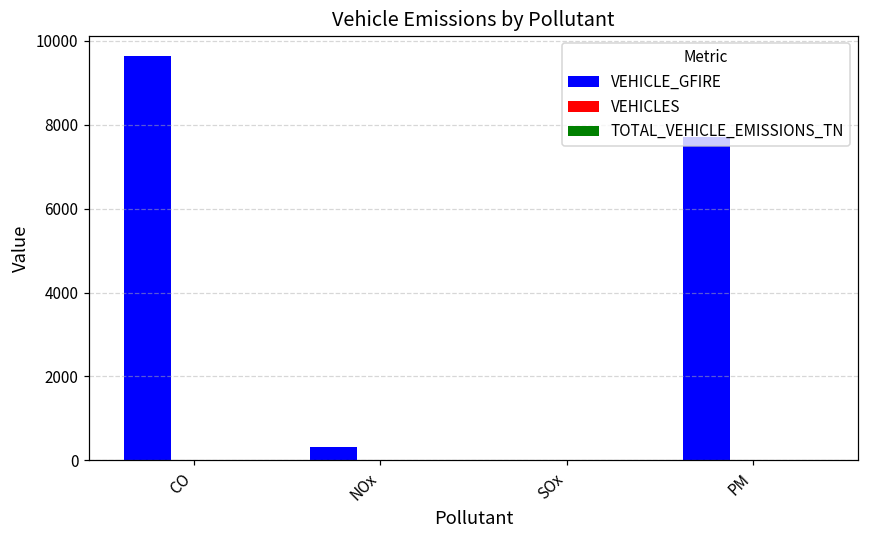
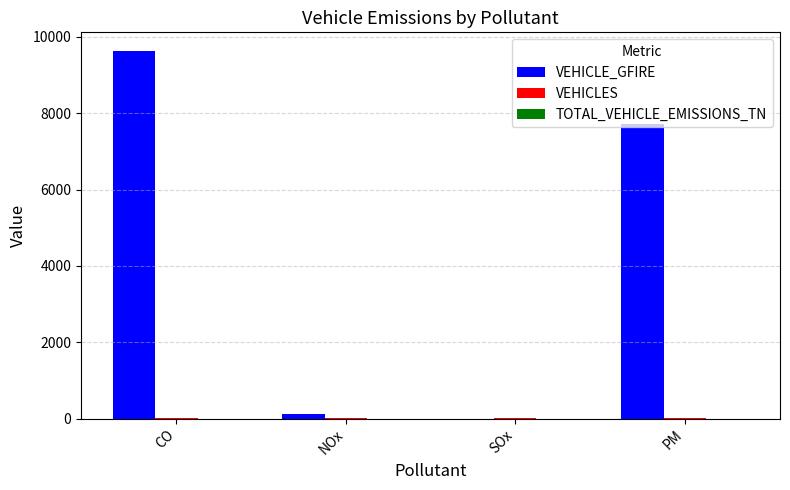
  {
    "VEHICLE_GFIRE": {
      "CO": 9600,
-     "NOx": 300,
+     "NOx": 100,
      "SOx": 0
    },
    "TOTAL_VEHICLE_EMISSIONS_TN": {
      "NOx": 0,
      "SOx": 0
    }
  }
